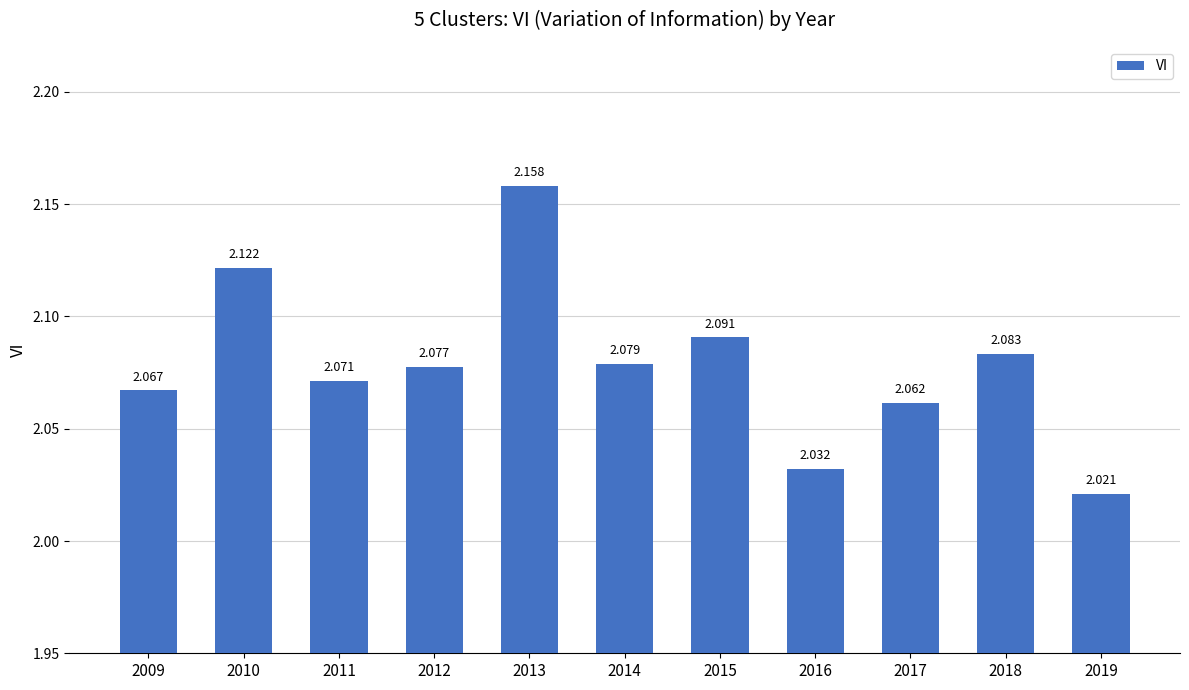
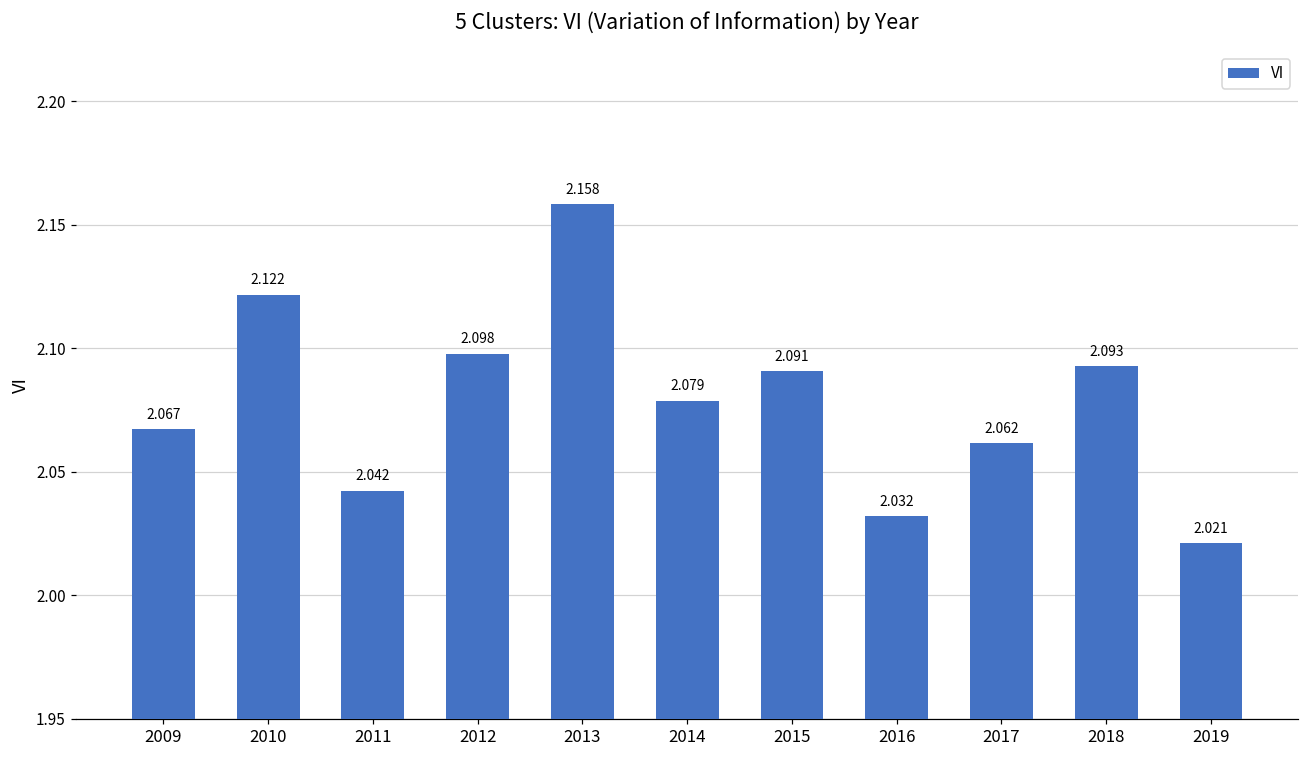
  {
    "2009": 2.067,
    "2010": 2.122,
-   "2011": 2.071,
-   "2012": 2.077,
+   "2011": 2.042,
+   "2012": 2.098,
    "2013": 2.158,
    "2014": 2.079,
    "2015": 2.091,
    "2016": 2.032,
    "2017": 2.062,
-   "2018": 2.083,
+   "2018": 2.093,
    "2019": 2.021
  }
